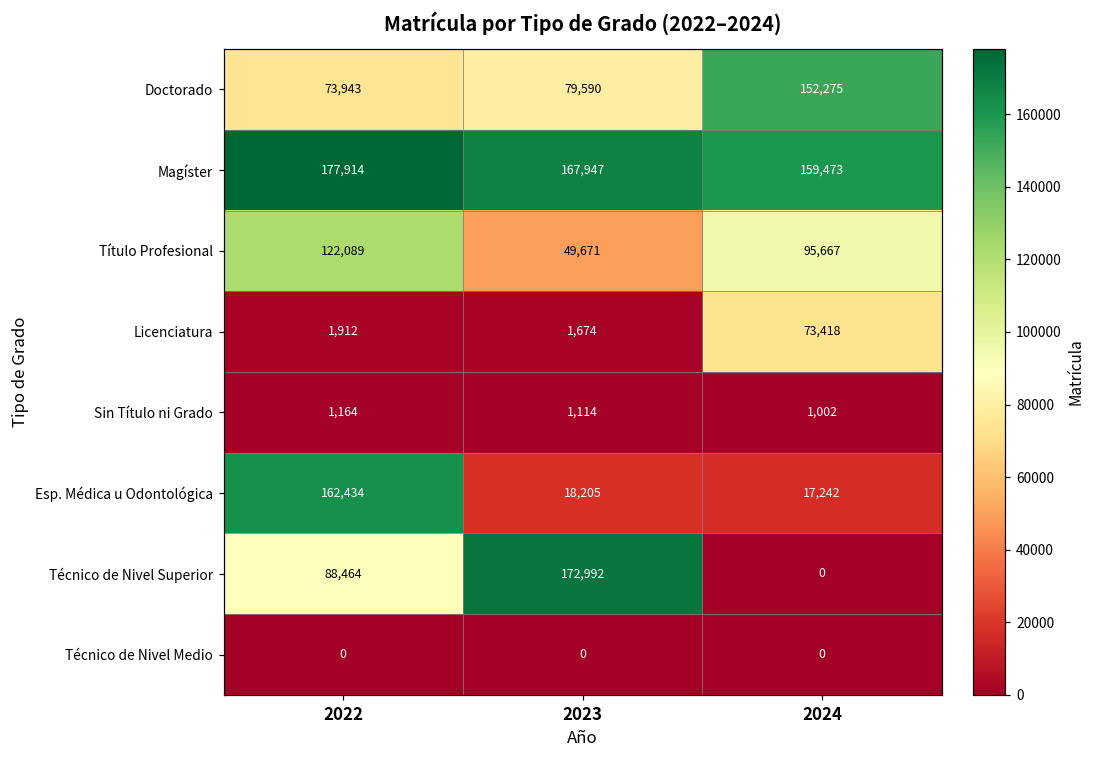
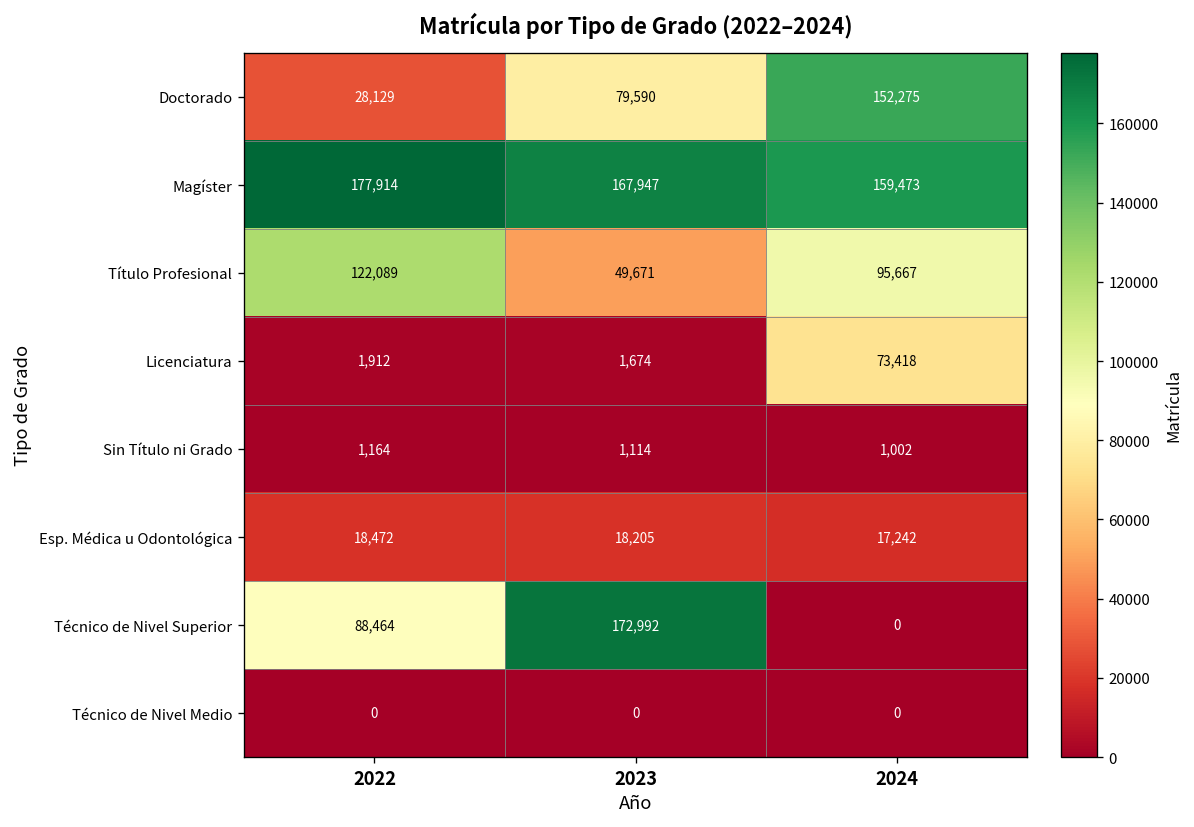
  {
    "Doctorado": {
-     "2022": "73,943",
+     "2022": "28,129",
      "2023": "79,590",
      "2024": "152,275"
    },
    "Magíster": {
      "2022": "177,914",
      "2023": "167,947",
      "2024": "159,473"
    },
    "Título Profesional": {
      "2022": "122,089",
      "2023": "49,671",
      "2024": "95,667"
    },
    "Licenciatura": {
      "2022": "1,912",
      "2023": "1,674",
      "2024": "73,418"
    },
    "Sin Título ni Grado": {
      "2022": "1,164",
      "2023": "1,114",
      "2024": "1,002"
    },
    "Esp. Médica u Odontológica": {
-     "2022": "162,434",
+     "2022": "18,472",
      "2023": "18,205",
      "2024": "17,242"
    },
    "Técnico de Nivel Superior": {
      "2022": "88,464",
      "2023": "172,992",
      "2024": "0"
    },
    "Técnico de Nivel Medio": {
      "2022": "0",
      "2023": "0",
      "2024": "0"
    }
  }
